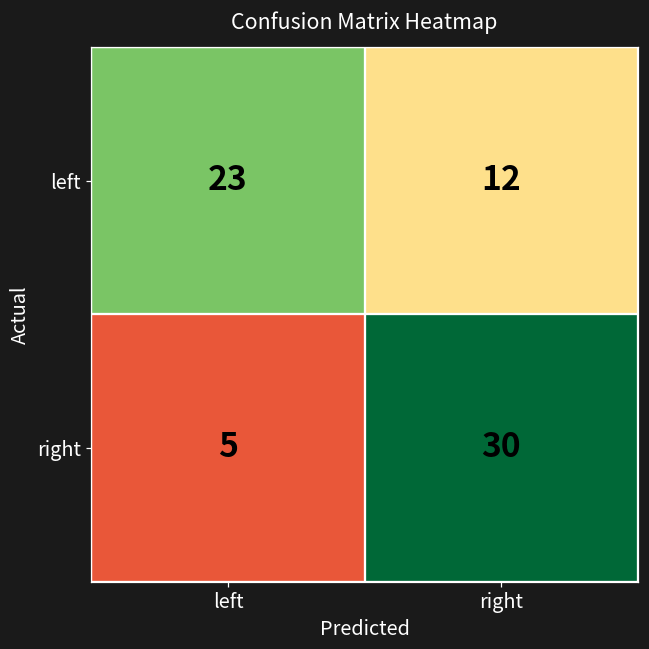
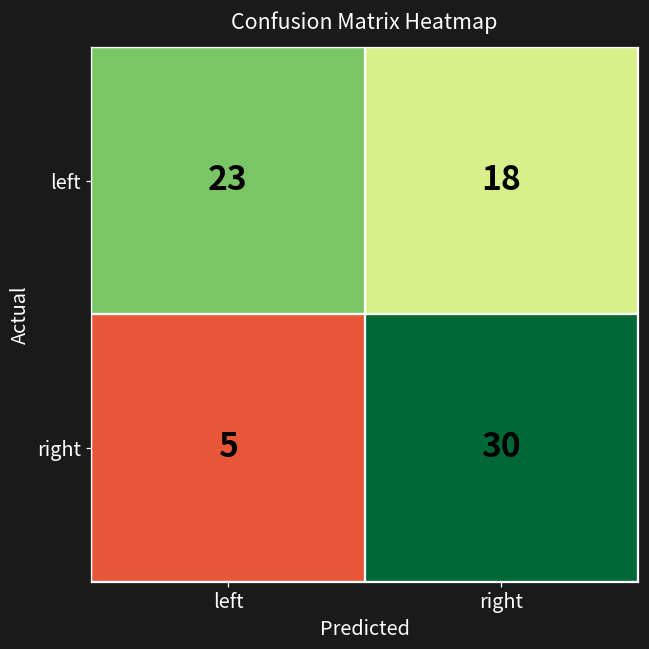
  {
    "left": {
      "left": 23,
-     "right": 12
+     "right": 18
    },
    "right": {
      "left": 5,
      "right": 30
    }
  }
